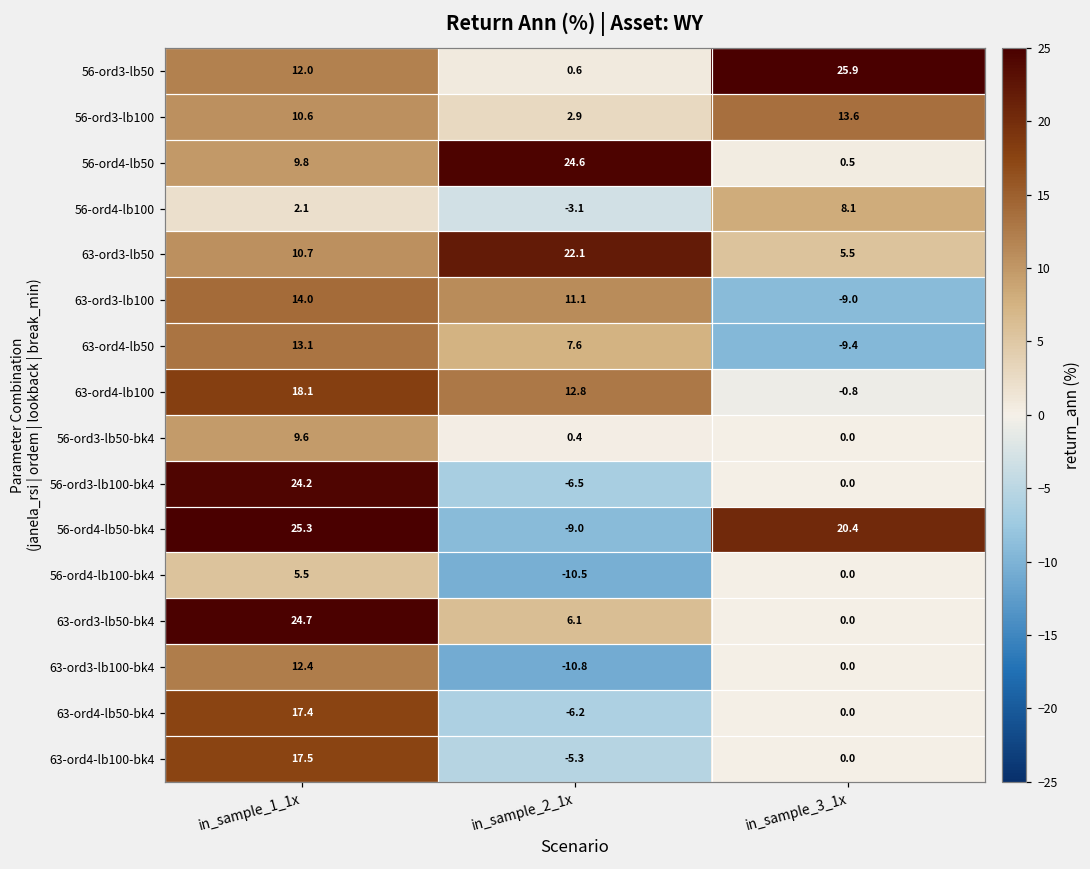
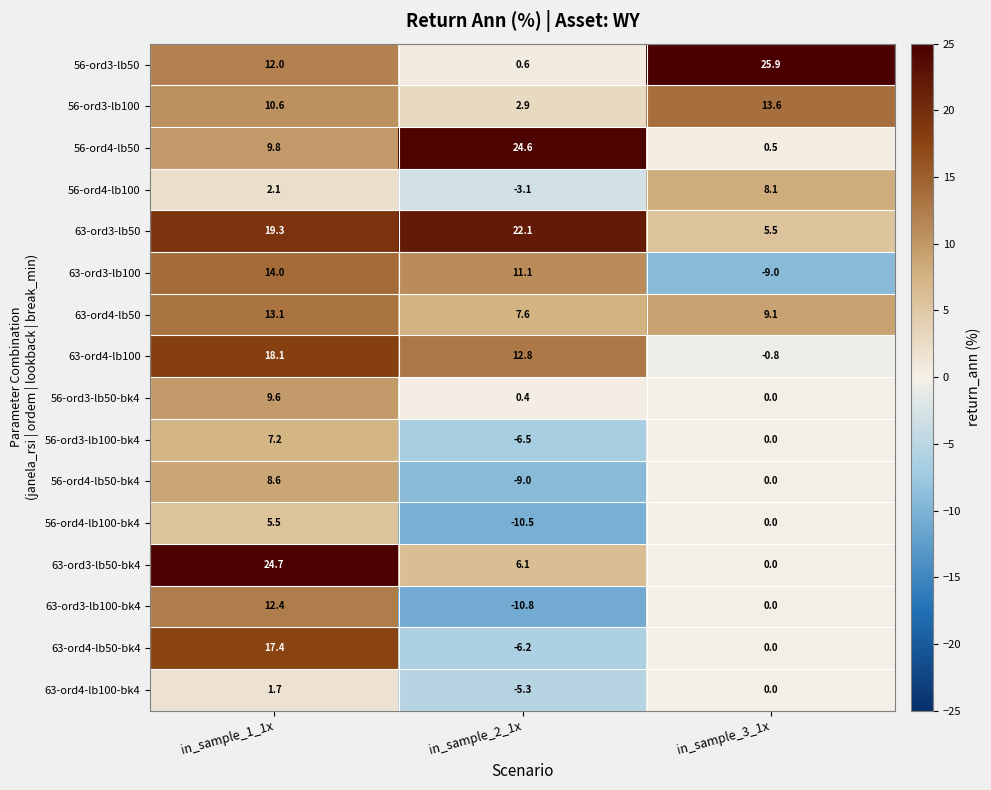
  {
    "56-ord3-lb50": {
      "in_sample_1_1x": 12.0,
      "in_sample_2_1x": 0.6,
      "in_sample_3_1x": 25.9
    },
    "56-ord3-lb100": {
      "in_sample_1_1x": 10.6,
      "in_sample_2_1x": 2.9,
      "in_sample_3_1x": 13.6
    },
    "56-ord4-lb50": {
      "in_sample_1_1x": 9.8,
      "in_sample_2_1x": 24.6,
      "in_sample_3_1x": 0.5
    },
    "56-ord4-lb100": {
      "in_sample_1_1x": 2.1,
      "in_sample_2_1x": -3.1,
      "in_sample_3_1x": 8.1
    },
    "63-ord3-lb50": {
-     "in_sample_1_1x": 10.7,
+     "in_sample_1_1x": 19.3,
      "in_sample_2_1x": 22.1,
      "in_sample_3_1x": 5.5
    },
    "63-ord3-lb100": {
      "in_sample_1_1x": 14.0,
      "in_sample_2_1x": 11.1,
      "in_sample_3_1x": -9.0
    },
    "63-ord4-lb50": {
      "in_sample_1_1x": 13.1,
      "in_sample_2_1x": 7.6,
-     "in_sample_3_1x": -9.4
+     "in_sample_3_1x": 9.1
    },
    "63-ord4-lb100": {
      "in_sample_1_1x": 18.1,
      "in_sample_2_1x": 12.8,
      "in_sample_3_1x": -0.8
    },
    "56-ord3-lb50-bk4": {
      "in_sample_1_1x": 9.6,
      "in_sample_2_1x": 0.4,
      "in_sample_3_1x": 0.0
    },
    "56-ord3-lb100-bk4": {
-     "in_sample_1_1x": 24.2,
+     "in_sample_1_1x": 7.2,
      "in_sample_2_1x": -6.5,
      "in_sample_3_1x": 0.0
    },
    "56-ord4-lb50-bk4": {
-     "in_sample_1_1x": 25.3,
+     "in_sample_1_1x": 8.6,
      "in_sample_2_1x": -9.0,
-     "in_sample_3_1x": 20.4
+     "in_sample_3_1x": 0.0
    },
    "56-ord4-lb100-bk4": {
      "in_sample_1_1x": 5.5,
      "in_sample_2_1x": -10.5,
      "in_sample_3_1x": 0.0
    },
    "63-ord3-lb50-bk4": {
      "in_sample_1_1x": 24.7,
      "in_sample_2_1x": 6.1,
      "in_sample_3_1x": 0.0
    },
    "63-ord3-lb100-bk4": {
      "in_sample_1_1x": 12.4,
      "in_sample_2_1x": -10.8,
      "in_sample_3_1x": 0.0
    },
    "63-ord4-lb50-bk4": {
      "in_sample_1_1x": 17.4,
      "in_sample_2_1x": -6.2,
      "in_sample_3_1x": 0.0
    },
    "63-ord4-lb100-bk4": {
-     "in_sample_1_1x": 17.5,
+     "in_sample_1_1x": 1.7,
      "in_sample_2_1x": -5.3,
      "in_sample_3_1x": 0.0
    }
  }
